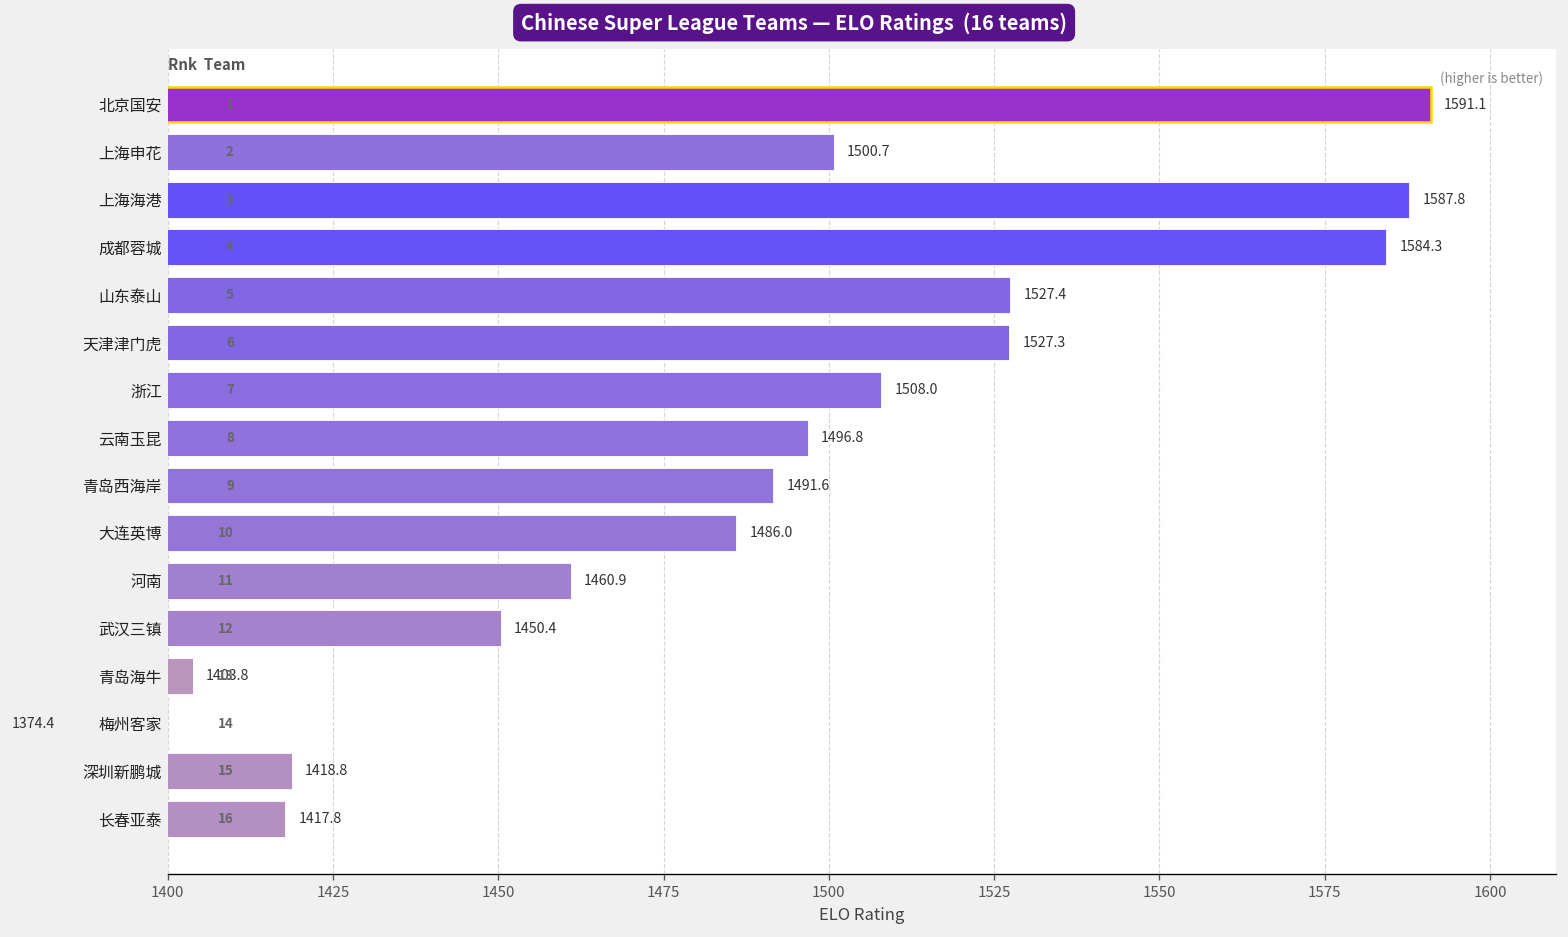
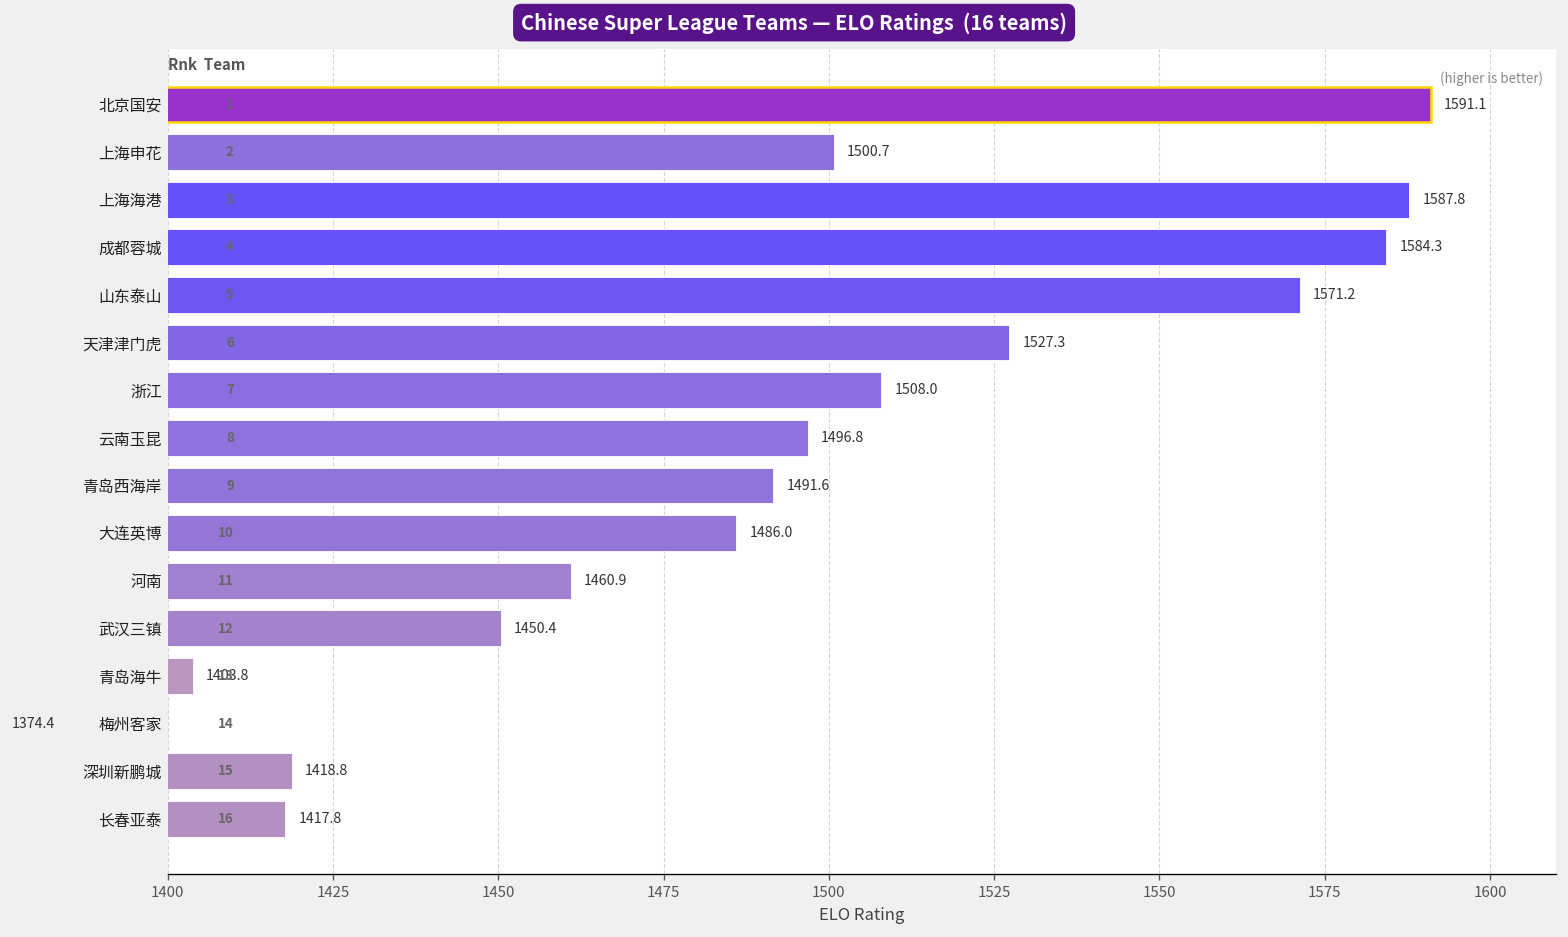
  {
    "北京国安": 1591.1,
    "上海申花": 1500.7,
    "上海海港": 1587.8,
    "成都蓉城": 1584.3,
-   "山东泰山": 1527.4,
+   "山东泰山": 1571.2,
    "天津津门虎": 1527.3,
    "浙江": 1508.0,
    "云南玉昆": 1496.8,
    "青岛西海岸": 1491.6,
    "大连英博": 1486.0,
    "河南": 1460.9,
    "武汉三镇": 1450.4,
    "深圳新鹏城": 1418.8,
    "长春亚泰": 1417.8
  }
